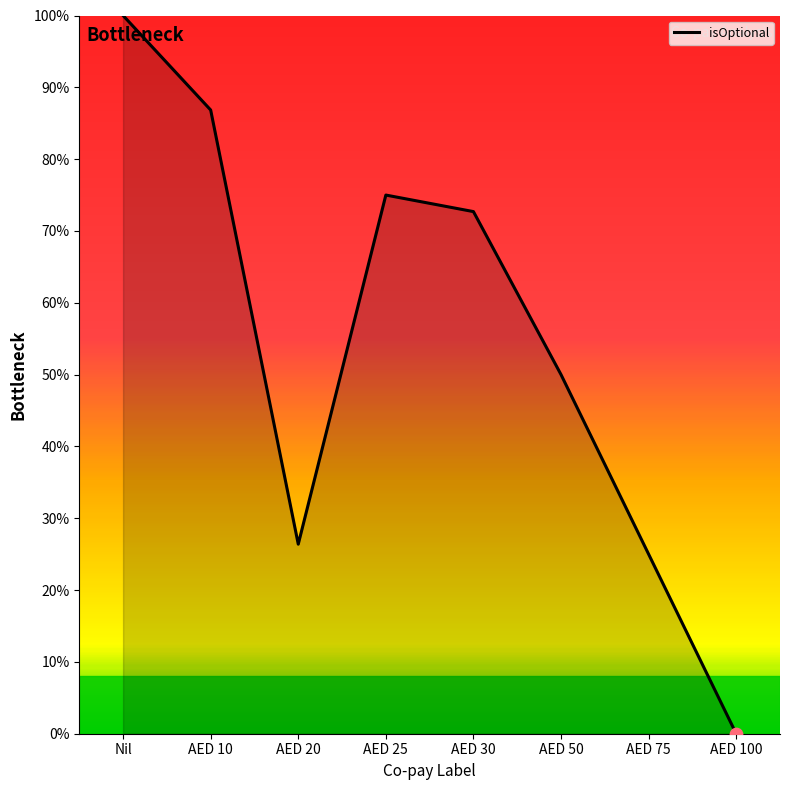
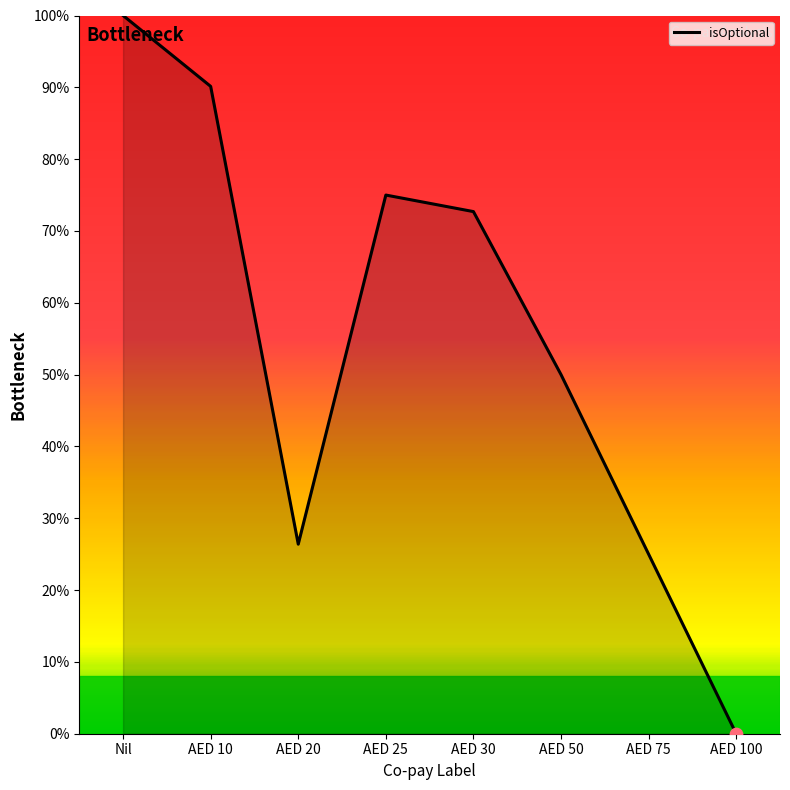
  {
    "isOptional": {
      "Nil": "100%",
-     "AED 10": "87%",
+     "AED 10": "90%",
      "AED 20": "26%",
      "AED 25": "75%",
      "AED 30": "73%",
      "AED 50": "50%",
      "AED 75": "25%"
    }
  }
